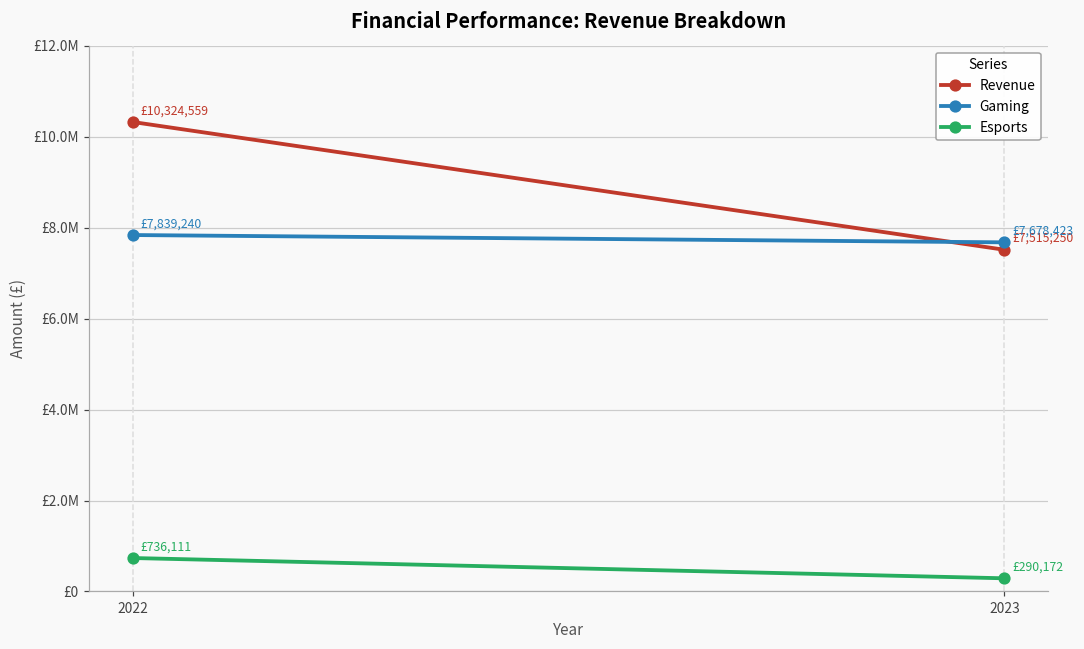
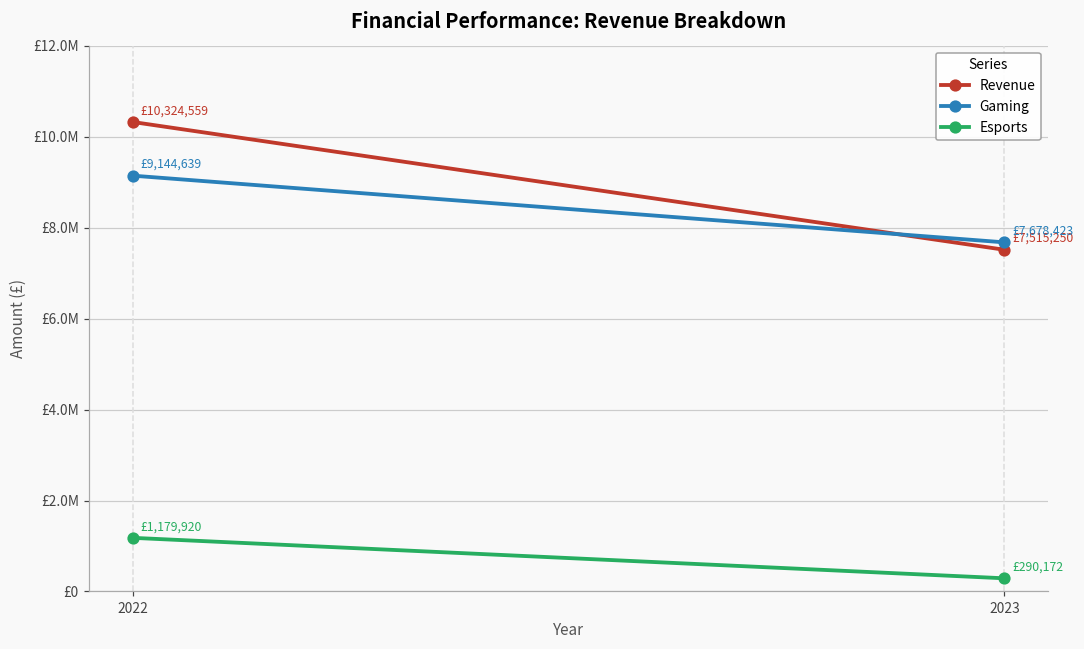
  {
    "Revenue": {
      "2022": "£10,324,559"
    },
    "Gaming": {
-     "2022": "£7,839,240"
+     "2022": "£9,144,639"
    },
    "Esports": {
-     "2022": "£736,111",
+     "2022": "£1,179,920",
      "2023": "£290,172"
    }
  }
